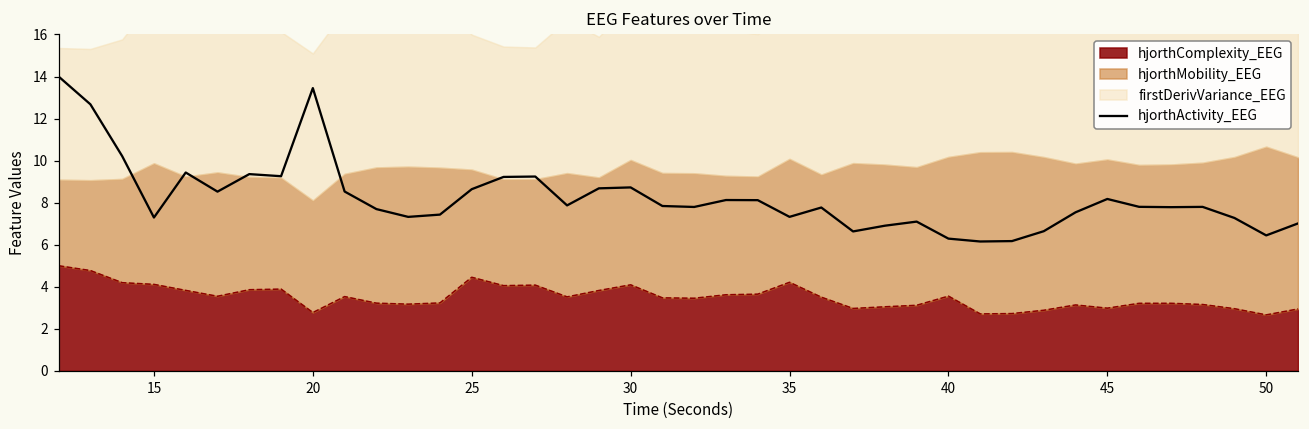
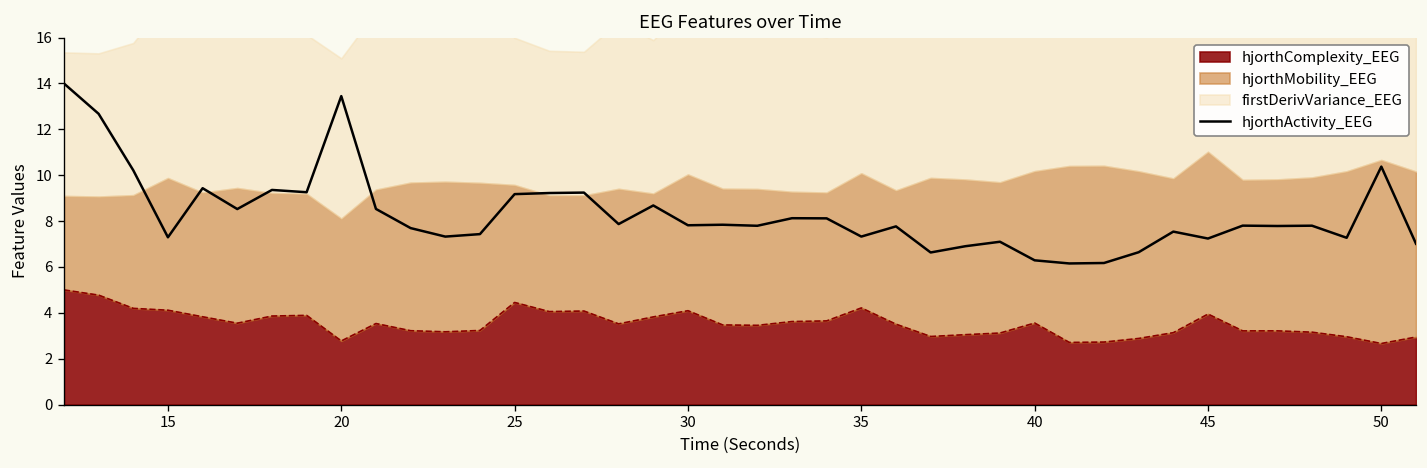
  {
    "hjorthActivity_EEG": {
      "15": 7.3,
      "20": 13.4,
-     "25": 8.6,
-     "30": 8.7,
+     "25": 9.2,
+     "30": 7.8,
      "35": 7.3,
      "40": 6.3,
-     "45": 8.2,
-     "50": 6.4
+     "45": 7.2,
+     "50": 10.4
    },
    "hjorthComplexity_EEG": {
      "15": 4.1,
      "20": 2.8,
      "25": 4.5,
      "30": 4.1,
      "35": 4.2,
      "40": 3.6,
-     "45": 3.0,
+     "45": 3.9,
      "50": 2.7
    },
    "hjorthMobility_EEG": {
      "15": 5.8,
      "20": 5.3,
      "25": 5.1,
      "30": 5.9,
      "35": 5.9,
      "40": 6.6,
      "45": 7.1,
      "50": 8.0
    },
    "firstDerivVariance_EEG": {
      "20": 7.0,
      "25": 6.4
    }
  }
